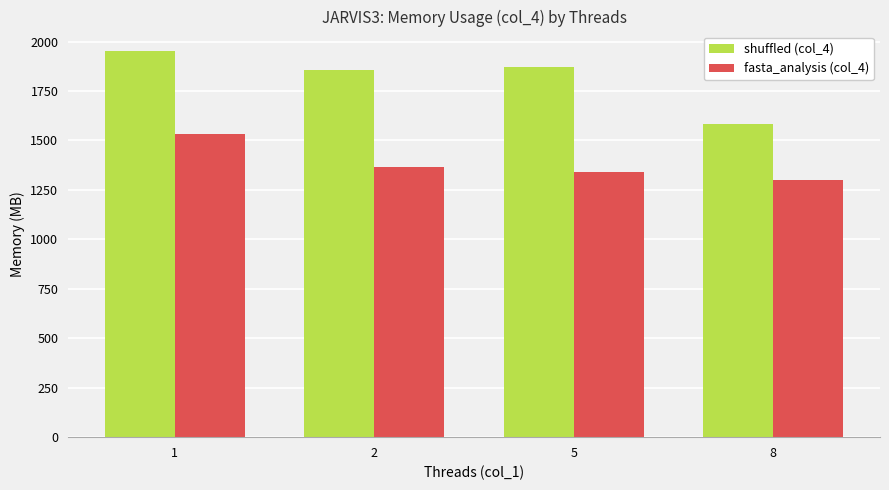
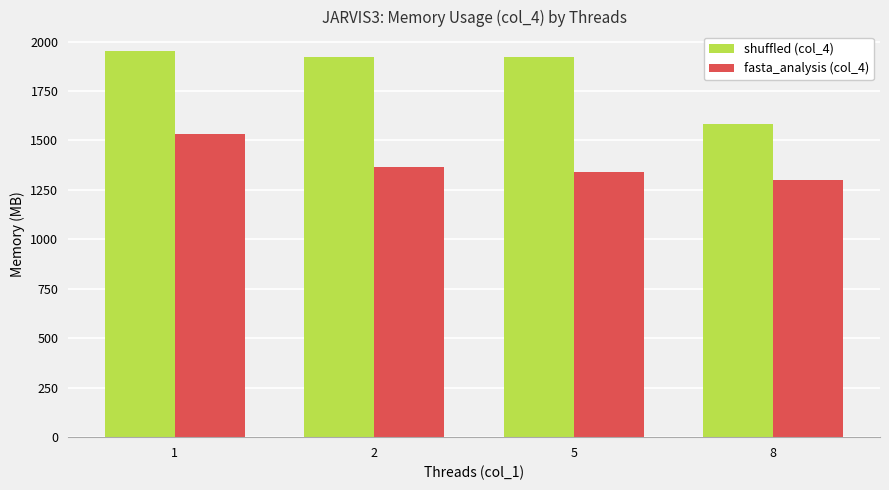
  {
    "shuffled (col_4)": {
      "1": 1950,
-     "2": 1860,
-     "5": 1870,
+     "2": 1920,
+     "5": 1920,
      "8": 1580
    },
    "fasta_analysis (col_4)": {
      "1": 1530,
      "2": 1370,
      "5": 1340,
      "8": 1300
    }
  }
